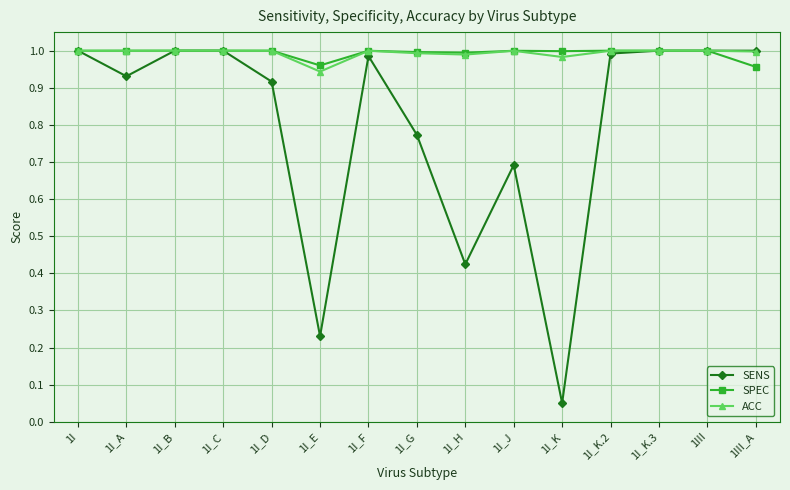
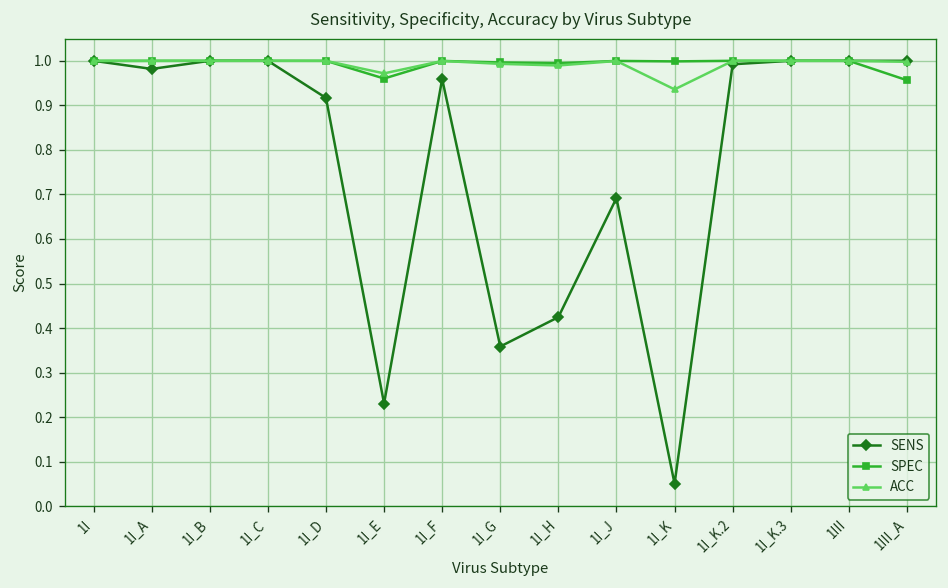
  {
    "SENS": {
-     "1I_A": 0.93,
+     "1I_A": 0.98,
      "1I_D": 0.92,
      "1I_E": 0.23,
-     "1I_F": 0.99,
-     "1I_G": 0.77,
+     "1I_F": 0.96,
+     "1I_G": 0.36,
      "1I_H": 0.42,
      "1I_J": 0.69,
      "1I_K": 0.05,
      "1I_K.2": 0.99
    },
    "SPEC": {
      "1I_E": 0.96,
      "1I_K": 1.00,
      "1III_A": 0.96
    },
    "ACC": {
-     "1I_E": 0.94,
-     "1I_K": 0.98
+     "1I_E": 0.97,
+     "1I_K": 0.94
    }
  }
